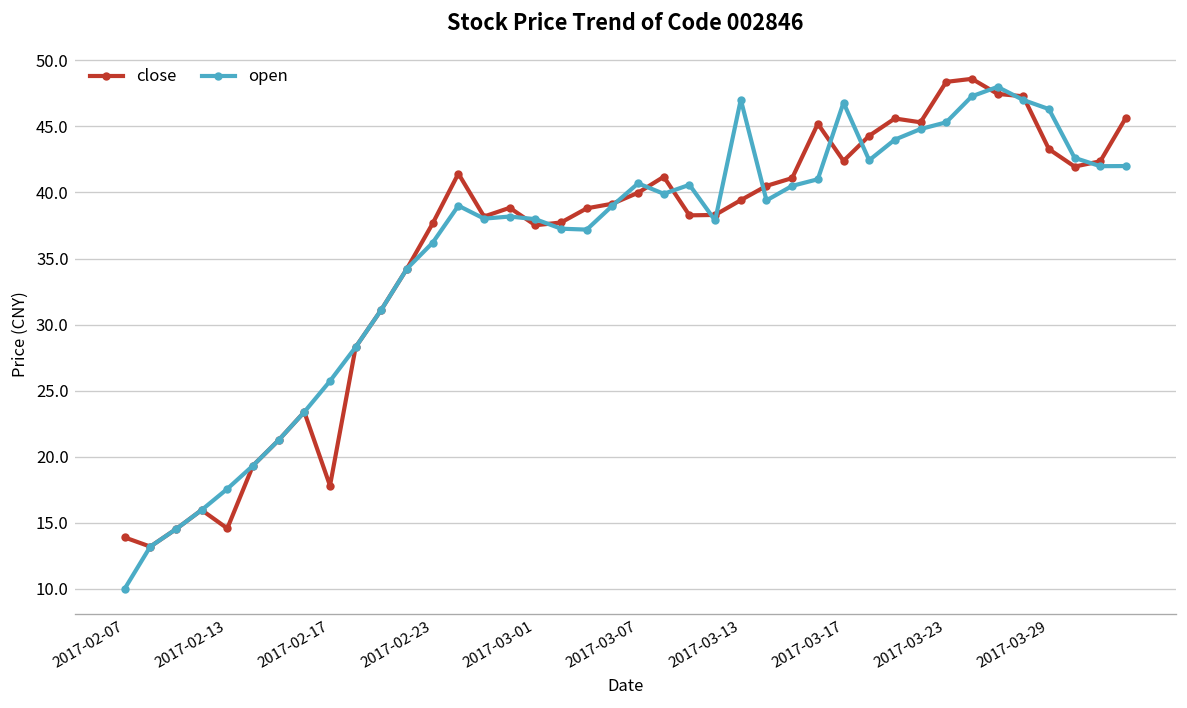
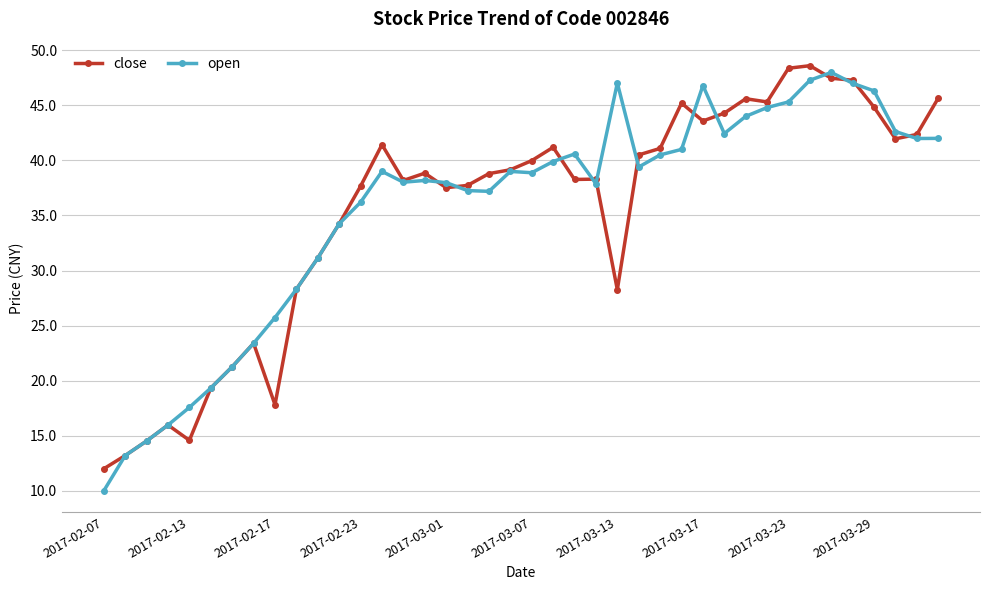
  {
    "close": {
-     "2017-02-07": 13.9,
+     "2017-02-07": 12.0,
      "2017-02-13": 14.6,
      "2017-02-17": 17.8,
      "2017-02-23": 37.7,
      "2017-03-01": 37.5,
      "2017-03-07": 40.0,
-     "2017-03-13": 39.4,
-     "2017-03-17": 42.4,
+     "2017-03-13": 28.3,
+     "2017-03-17": 43.6,
      "2017-03-23": 48.4,
-     "2017-03-29": 43.3
+     "2017-03-29": 44.8
    },
    "open": {
      "2017-02-07": 10.0,
      "2017-02-13": 17.6,
      "2017-02-17": 25.7,
      "2017-02-23": 36.2,
      "2017-03-01": 38.0,
-     "2017-03-07": 40.7,
+     "2017-03-07": 38.9,
      "2017-03-13": 47.0,
      "2017-03-17": 46.8,
      "2017-03-23": 45.3,
      "2017-03-29": 46.3
    }
  }
